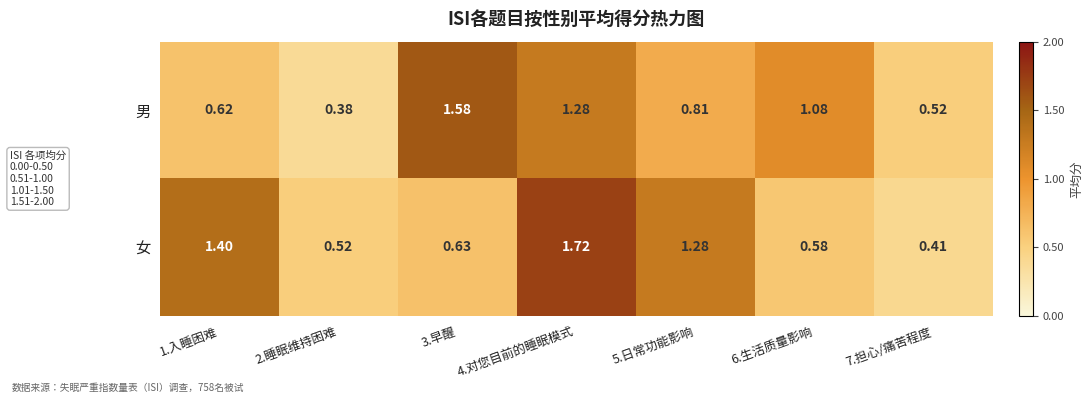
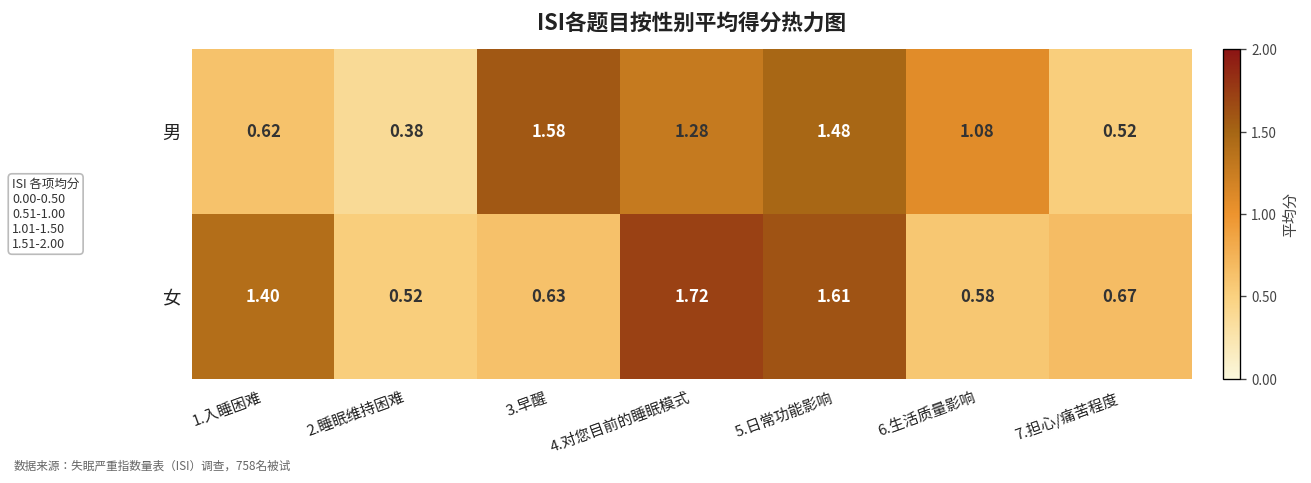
  {
    "男": {
      "1.入睡困难": 0.62,
      "2.睡眠维持困难": 0.38,
      "3.早醒": 1.58,
      "4.对您目前的睡眠模式": 1.28,
-     "5.日常功能影响": 0.81,
+     "5.日常功能影响": 1.48,
      "6.生活质量影响": 1.08,
      "7.担心/痛苦程度": 0.52
    },
    "女": {
      "1.入睡困难": 1.40,
      "2.睡眠维持困难": 0.52,
      "3.早醒": 0.63,
      "4.对您目前的睡眠模式": 1.72,
-     "5.日常功能影响": 1.28,
+     "5.日常功能影响": 1.61,
      "6.生活质量影响": 0.58,
-     "7.担心/痛苦程度": 0.41
+     "7.担心/痛苦程度": 0.67
    }
  }
